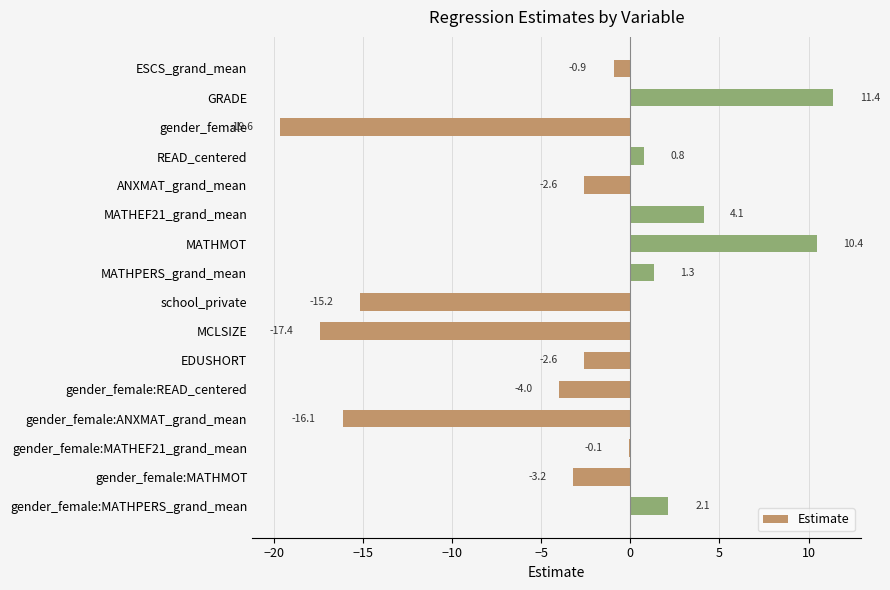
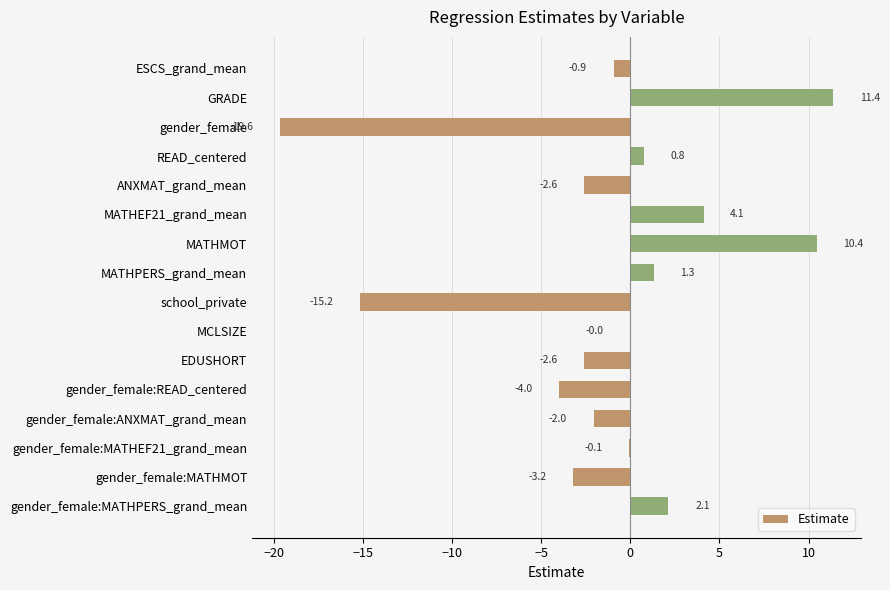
  {
-   "MCLSIZE": -17.4,
-   "gender_female:ANXMAT_grand_mean": -16.1
+   "MCLSIZE": -0.0,
+   "gender_female:ANXMAT_grand_mean": -2.0
  }
